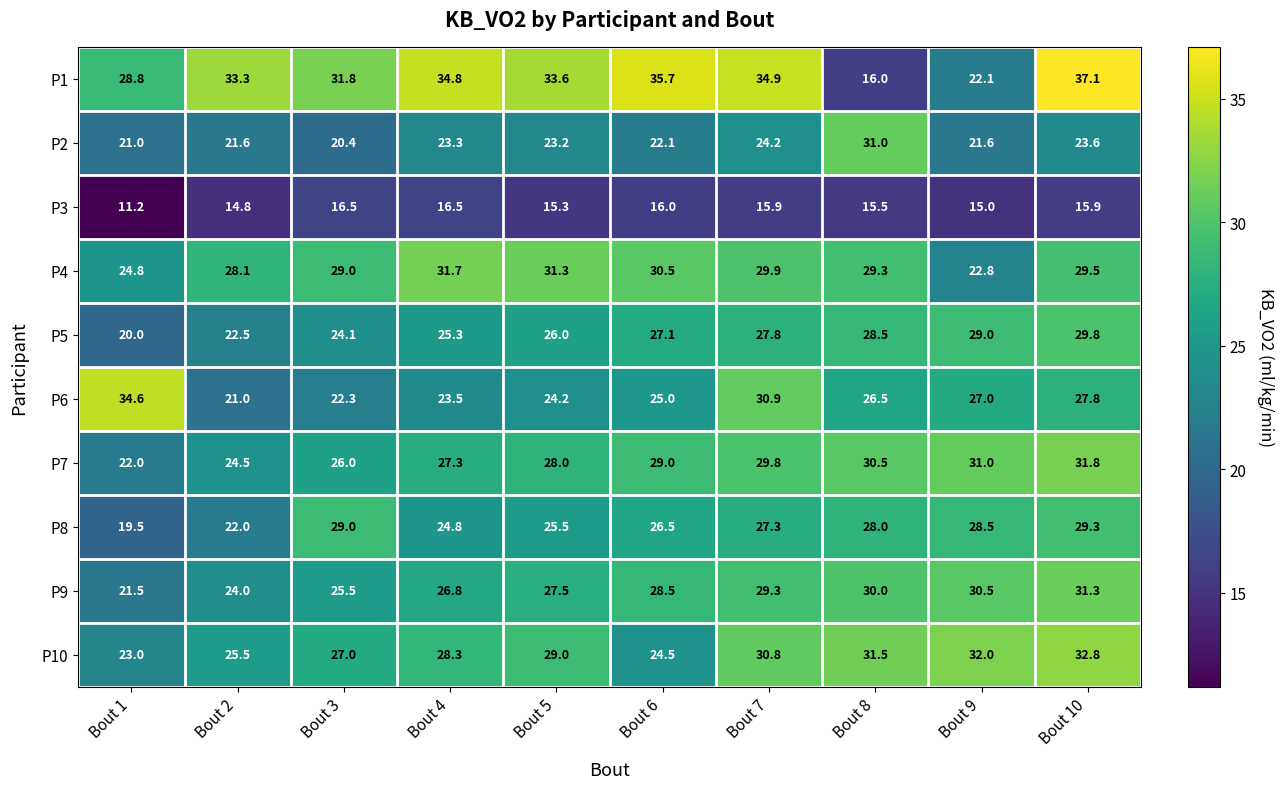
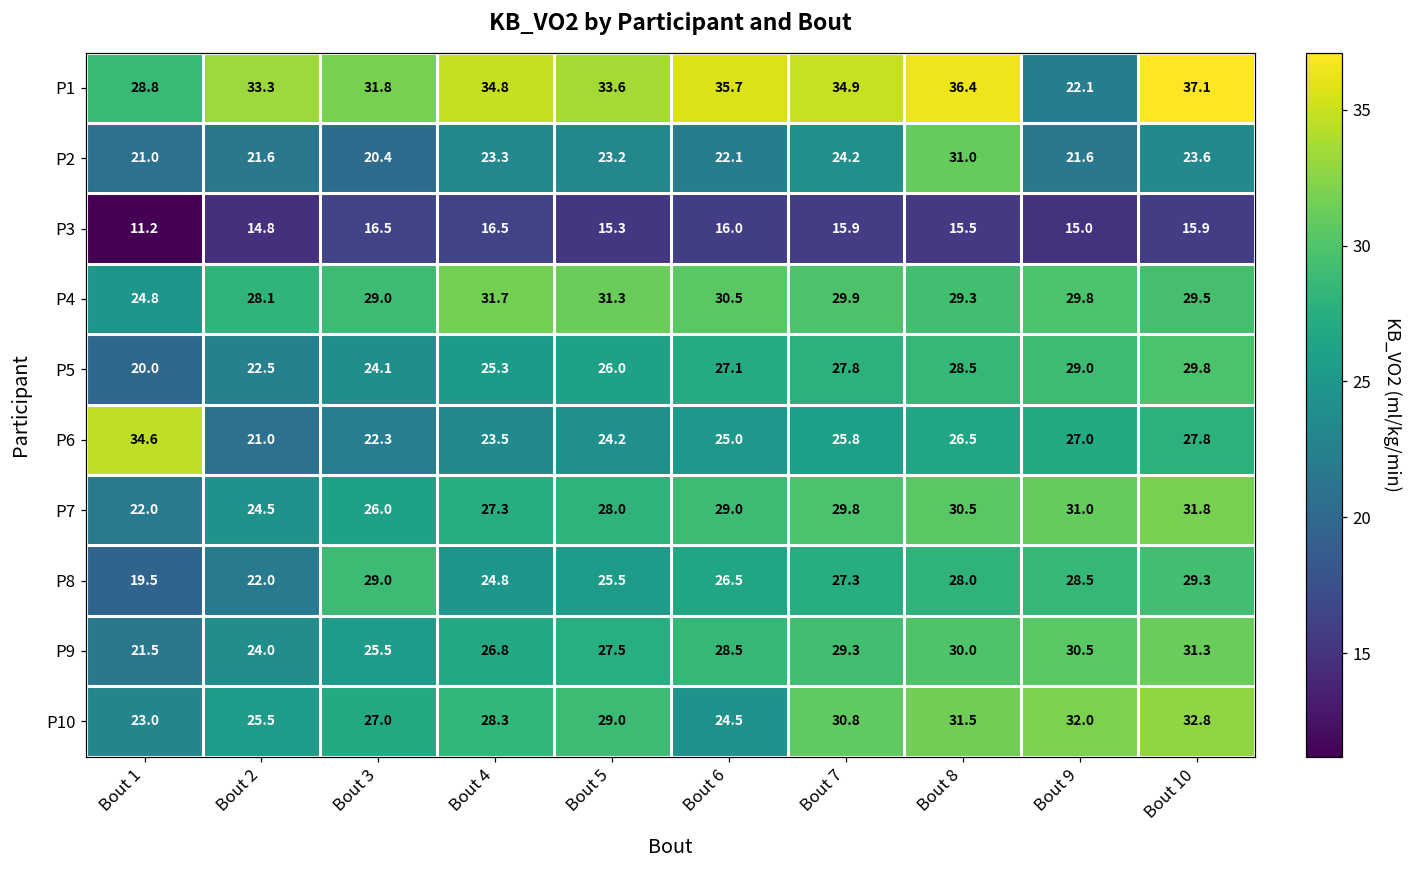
  {
    "P1": {
      "Bout 1": 28.8,
      "Bout 2": 33.3,
      "Bout 3": 31.8,
      "Bout 4": 34.8,
      "Bout 5": 33.6,
      "Bout 6": 35.7,
      "Bout 7": 34.9,
-     "Bout 8": 16.0,
+     "Bout 8": 36.4,
      "Bout 9": 22.1,
      "Bout 10": 37.1
    },
    "P2": {
      "Bout 1": 21.0,
      "Bout 2": 21.6,
      "Bout 3": 20.4,
      "Bout 4": 23.3,
      "Bout 5": 23.2,
      "Bout 6": 22.1,
      "Bout 7": 24.2,
      "Bout 8": 31.0,
      "Bout 9": 21.6,
      "Bout 10": 23.6
    },
    "P3": {
      "Bout 1": 11.2,
      "Bout 2": 14.8,
      "Bout 3": 16.5,
      "Bout 4": 16.5,
      "Bout 5": 15.3,
      "Bout 6": 16.0,
      "Bout 7": 15.9,
      "Bout 8": 15.5,
      "Bout 9": 15.0,
      "Bout 10": 15.9
    },
    "P4": {
      "Bout 1": 24.8,
      "Bout 2": 28.1,
      "Bout 3": 29.0,
      "Bout 4": 31.7,
      "Bout 5": 31.3,
      "Bout 6": 30.5,
      "Bout 7": 29.9,
      "Bout 8": 29.3,
-     "Bout 9": 22.8,
+     "Bout 9": 29.8,
      "Bout 10": 29.5
    },
    "P5": {
      "Bout 1": 20.0,
      "Bout 2": 22.5,
      "Bout 3": 24.1,
      "Bout 4": 25.3,
      "Bout 5": 26.0,
      "Bout 6": 27.1,
      "Bout 7": 27.8,
      "Bout 8": 28.5,
      "Bout 9": 29.0,
      "Bout 10": 29.8
    },
    "P6": {
      "Bout 1": 34.6,
      "Bout 2": 21.0,
      "Bout 3": 22.3,
      "Bout 4": 23.5,
      "Bout 5": 24.2,
      "Bout 6": 25.0,
-     "Bout 7": 30.9,
+     "Bout 7": 25.8,
      "Bout 8": 26.5,
      "Bout 9": 27.0,
      "Bout 10": 27.8
    },
    "P7": {
      "Bout 1": 22.0,
      "Bout 2": 24.5,
      "Bout 3": 26.0,
      "Bout 4": 27.3,
      "Bout 5": 28.0,
      "Bout 6": 29.0,
      "Bout 7": 29.8,
      "Bout 8": 30.5,
      "Bout 9": 31.0,
      "Bout 10": 31.8
    },
    "P8": {
      "Bout 1": 19.5,
      "Bout 2": 22.0,
      "Bout 3": 29.0,
      "Bout 4": 24.8,
      "Bout 5": 25.5,
      "Bout 6": 26.5,
      "Bout 7": 27.3,
      "Bout 8": 28.0,
      "Bout 9": 28.5,
      "Bout 10": 29.3
    },
    "P9": {
      "Bout 1": 21.5,
      "Bout 2": 24.0,
      "Bout 3": 25.5,
      "Bout 4": 26.8,
      "Bout 5": 27.5,
      "Bout 6": 28.5,
      "Bout 7": 29.3,
      "Bout 8": 30.0,
      "Bout 9": 30.5,
      "Bout 10": 31.3
    },
    "P10": {
      "Bout 1": 23.0,
      "Bout 2": 25.5,
      "Bout 3": 27.0,
      "Bout 4": 28.3,
      "Bout 5": 29.0,
      "Bout 6": 24.5,
      "Bout 7": 30.8,
      "Bout 8": 31.5,
      "Bout 9": 32.0,
      "Bout 10": 32.8
    }
  }
